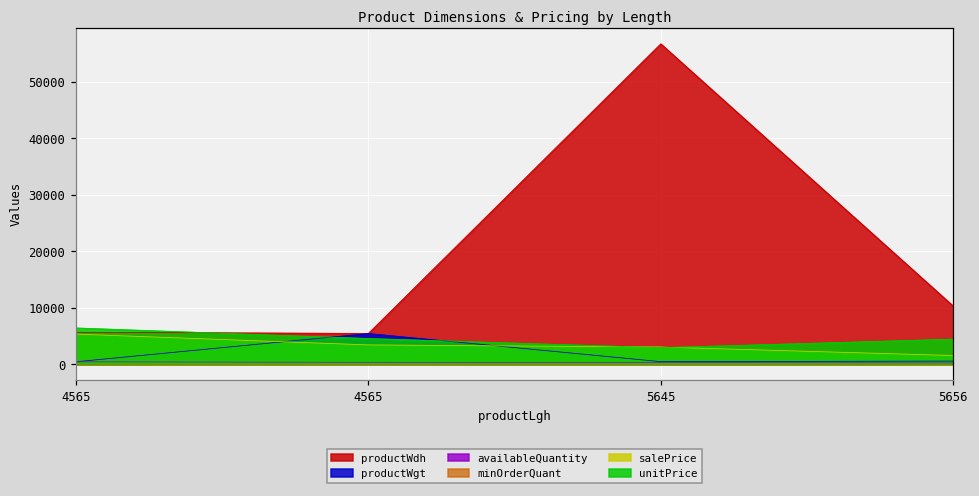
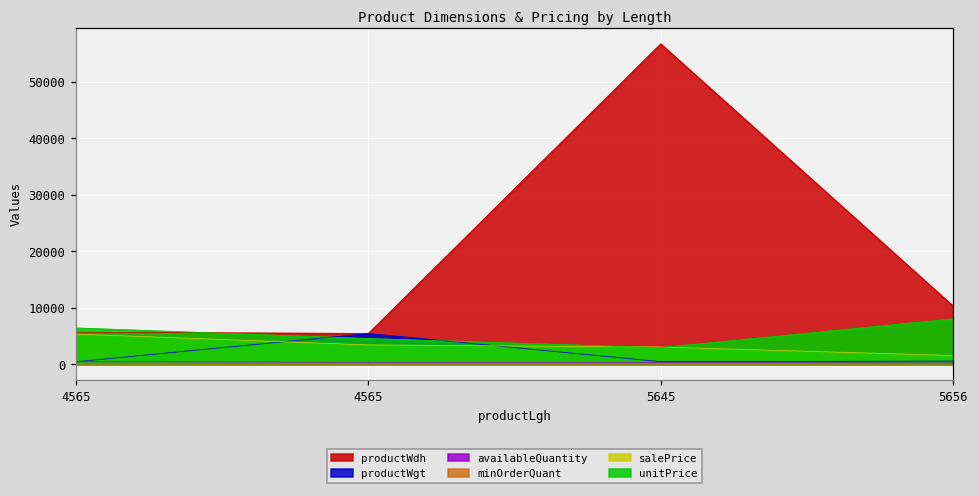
  {
    "productWdh": {
      "5645": 57000,
      "5656": 10000
    },
    "salePrice": {
      "5656": 2000
    },
    "unitPrice": {
-     "5656": 4000
+     "5656": 8000
    }
  }
